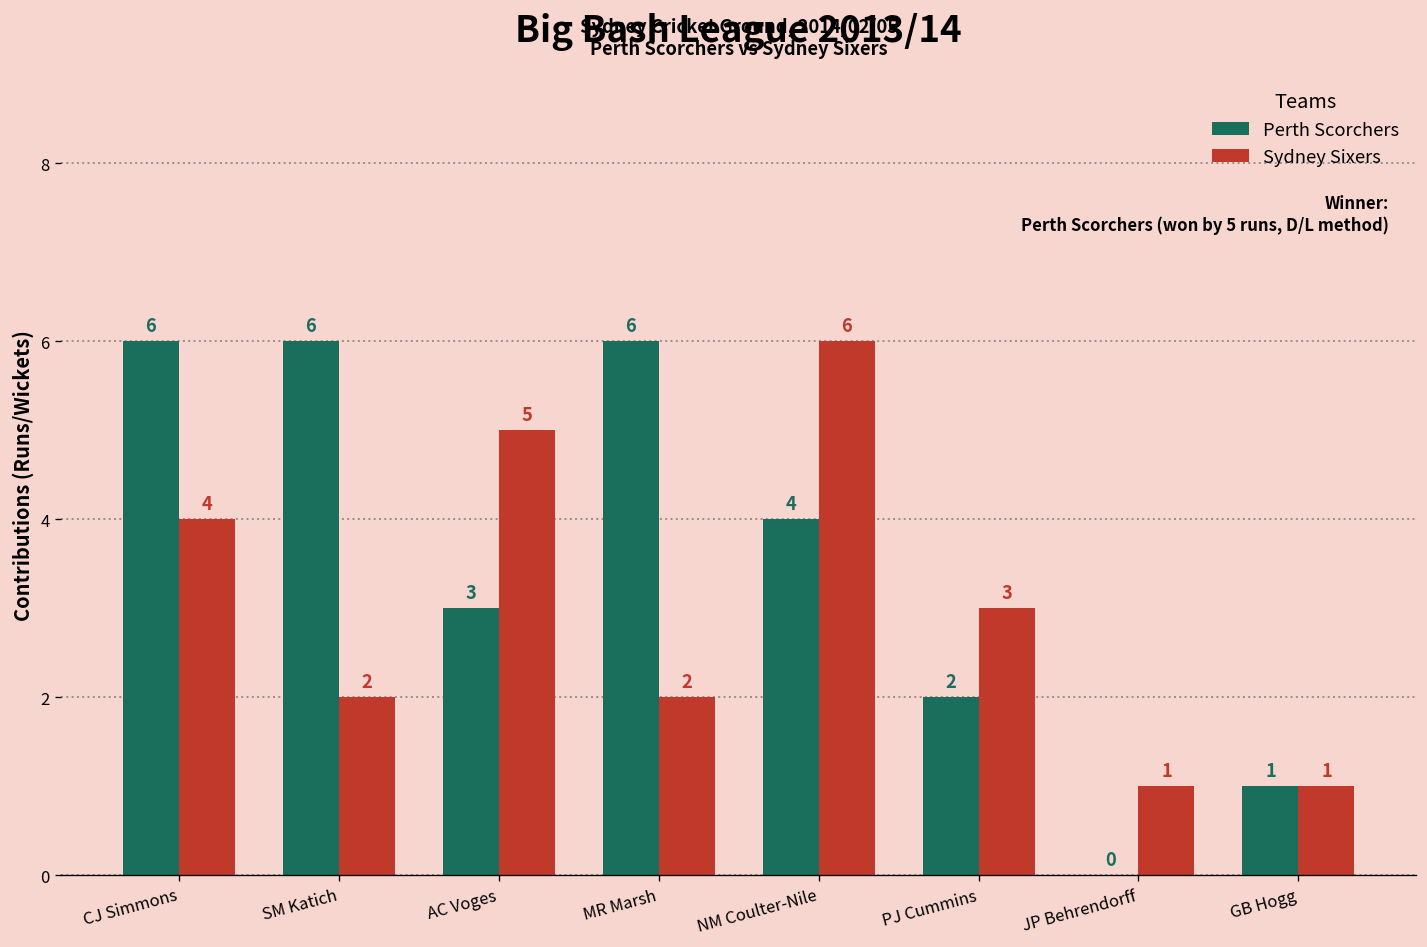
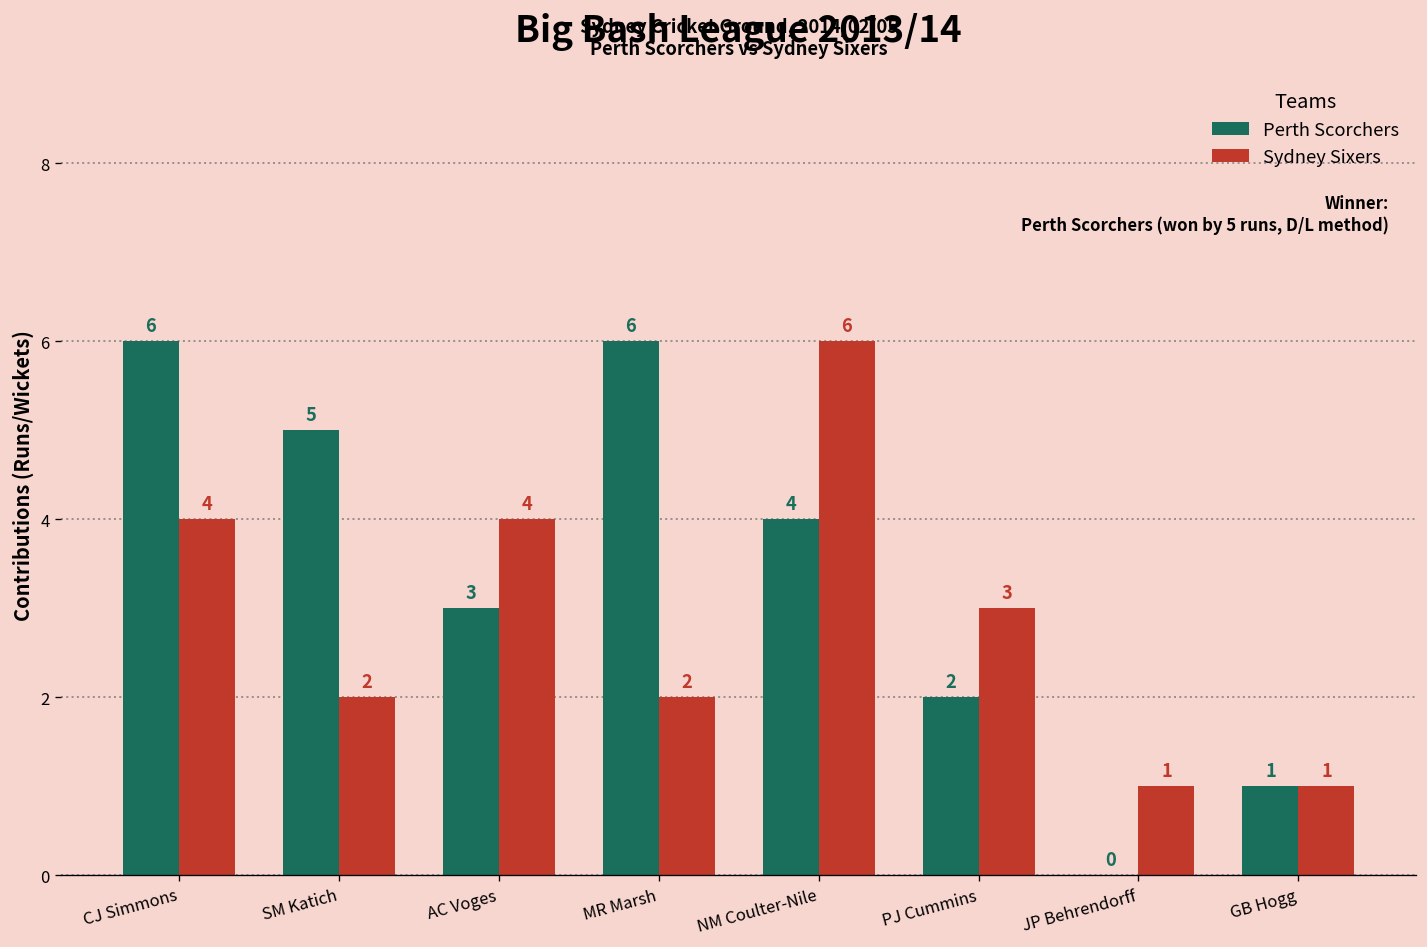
  {
    "Perth Scorchers": {
      "CJ Simmons": 6,
-     "SM Katich": 6,
+     "SM Katich": 5,
      "AC Voges": 3,
      "MR Marsh": 6,
      "NM Coulter-Nile": 4,
      "PJ Cummins": 2,
      "JP Behrendorff": 0,
      "GB Hogg": 1
    },
    "Sydney Sixers": {
      "CJ Simmons": 4,
      "SM Katich": 2,
-     "AC Voges": 5,
+     "AC Voges": 4,
      "MR Marsh": 2,
      "NM Coulter-Nile": 6,
      "PJ Cummins": 3,
      "JP Behrendorff": 1,
      "GB Hogg": 1
    }
  }
